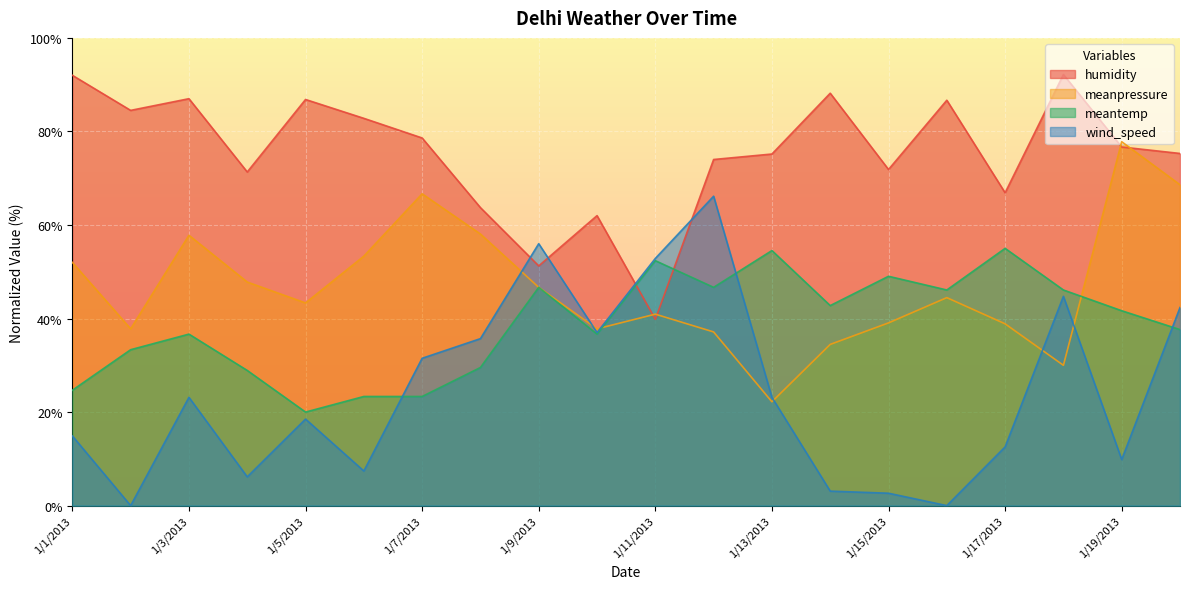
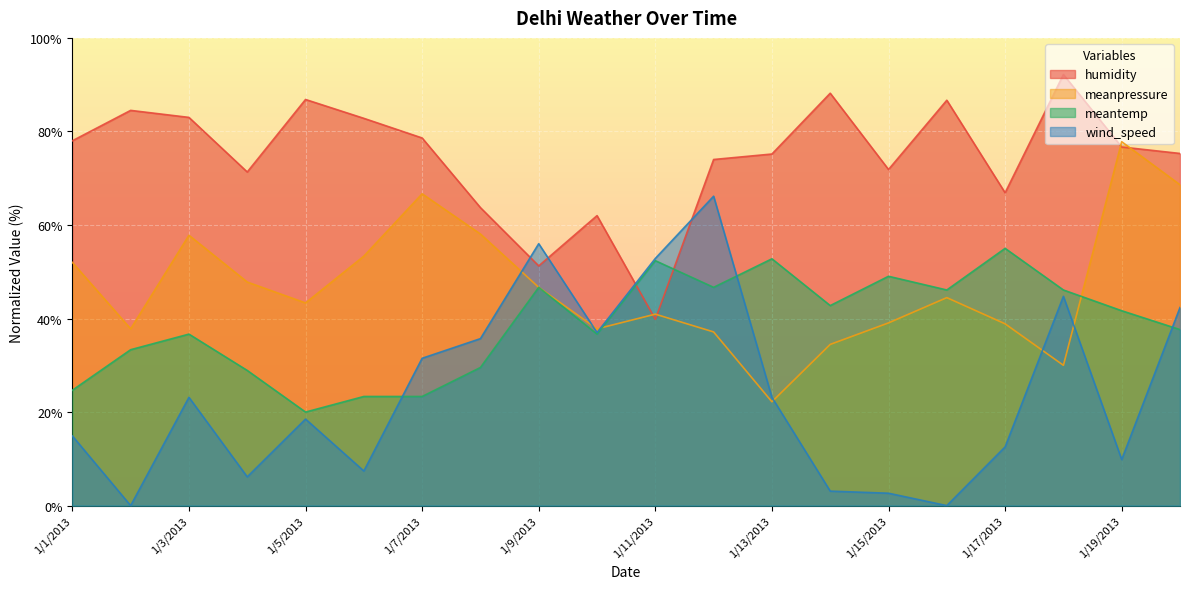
  {
    "humidity": {
-     "1/1/2013": "92%",
-     "1/3/2013": "87%",
+     "1/1/2013": "78%",
+     "1/3/2013": "83%",
      "1/5/2013": "87%",
      "1/7/2013": "79%",
      "1/9/2013": "51%",
      "1/11/2013": "40%",
      "1/13/2013": "75%",
      "1/15/2013": "72%",
      "1/17/2013": "67%",
      "1/19/2013": "77%"
    },
    "meanpressure": {
      "1/1/2013": "52%",
      "1/3/2013": "58%",
      "1/5/2013": "43%",
      "1/7/2013": "67%",
      "1/11/2013": "41%",
      "1/13/2013": "22%",
      "1/15/2013": "39%",
      "1/17/2013": "39%"
    },
    "meantemp": {
      "1/1/2013": "25%",
      "1/3/2013": "37%",
      "1/5/2013": "20%",
      "1/7/2013": "23%",
-     "1/13/2013": "55%",
+     "1/13/2013": "53%",
      "1/15/2013": "49%",
      "1/17/2013": "55%",
      "1/19/2013": "42%"
    },
    "wind_speed": {
      "1/1/2013": "15%",
      "1/3/2013": "23%",
      "1/5/2013": "19%",
      "1/7/2013": "32%",
      "1/9/2013": "56%",
      "1/13/2013": "23%",
      "1/15/2013": "3%",
      "1/17/2013": "13%",
      "1/19/2013": "10%"
    }
  }
